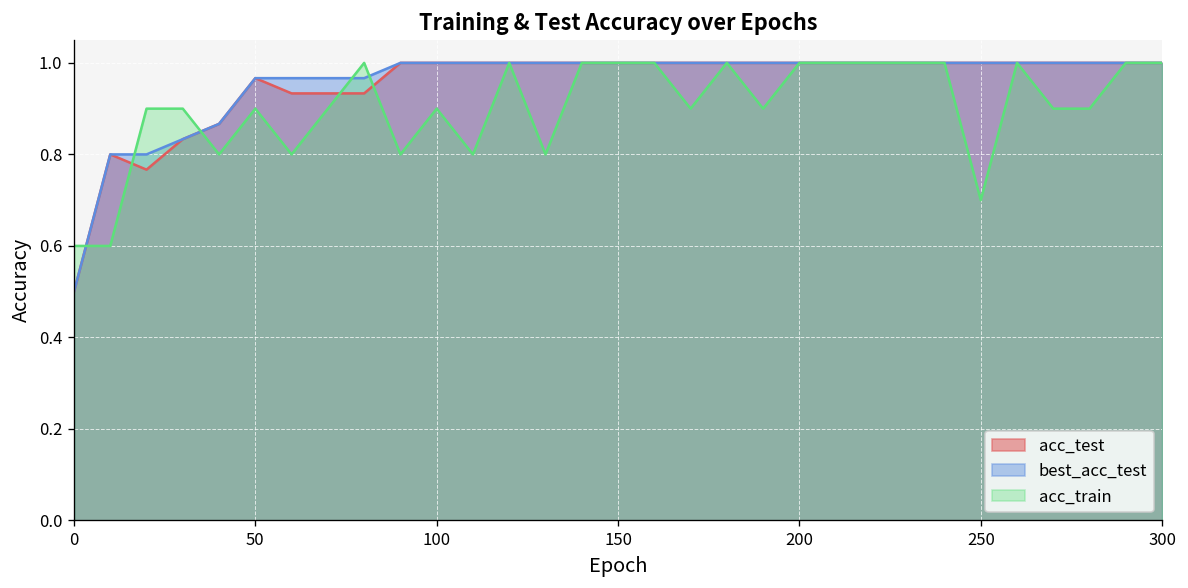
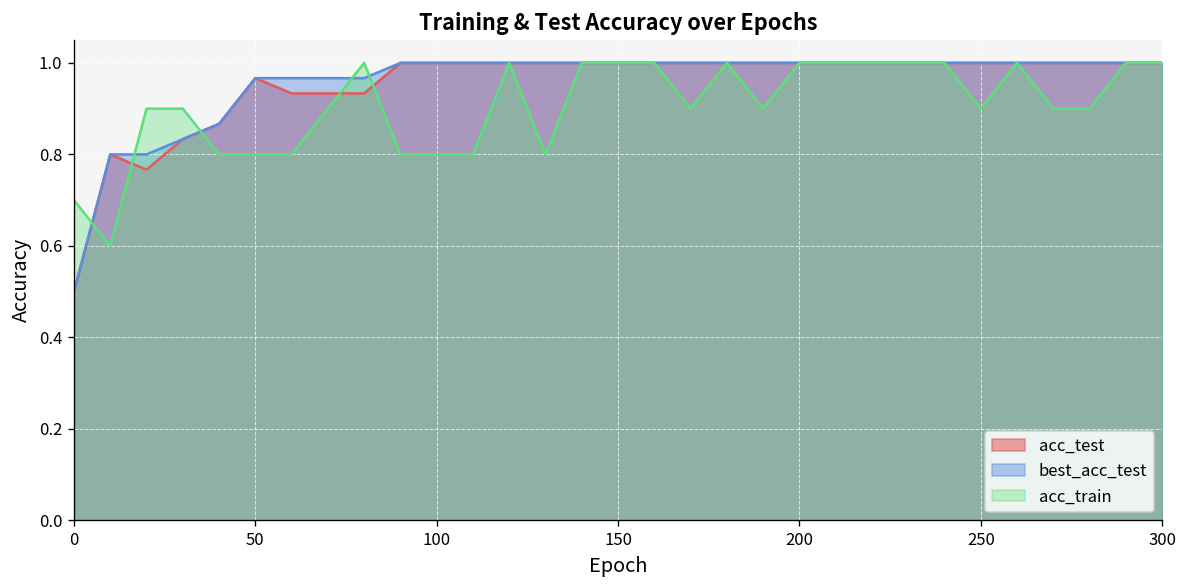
  {
    "acc_train": {
-     "0": 0.6,
-     "50": 0.9,
-     "100": 0.9,
-     "250": 0.7
+     "0": 0.7,
+     "50": 0.8,
+     "100": 0.8,
+     "250": 0.9
    }
  }
